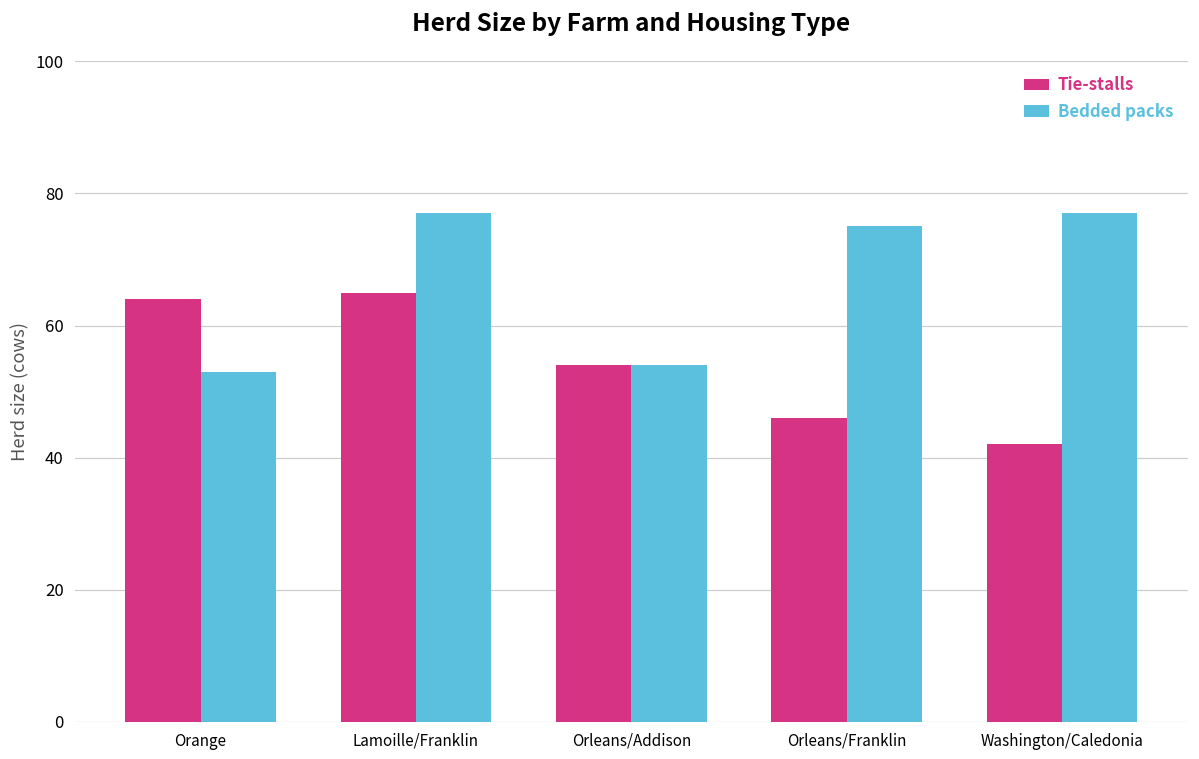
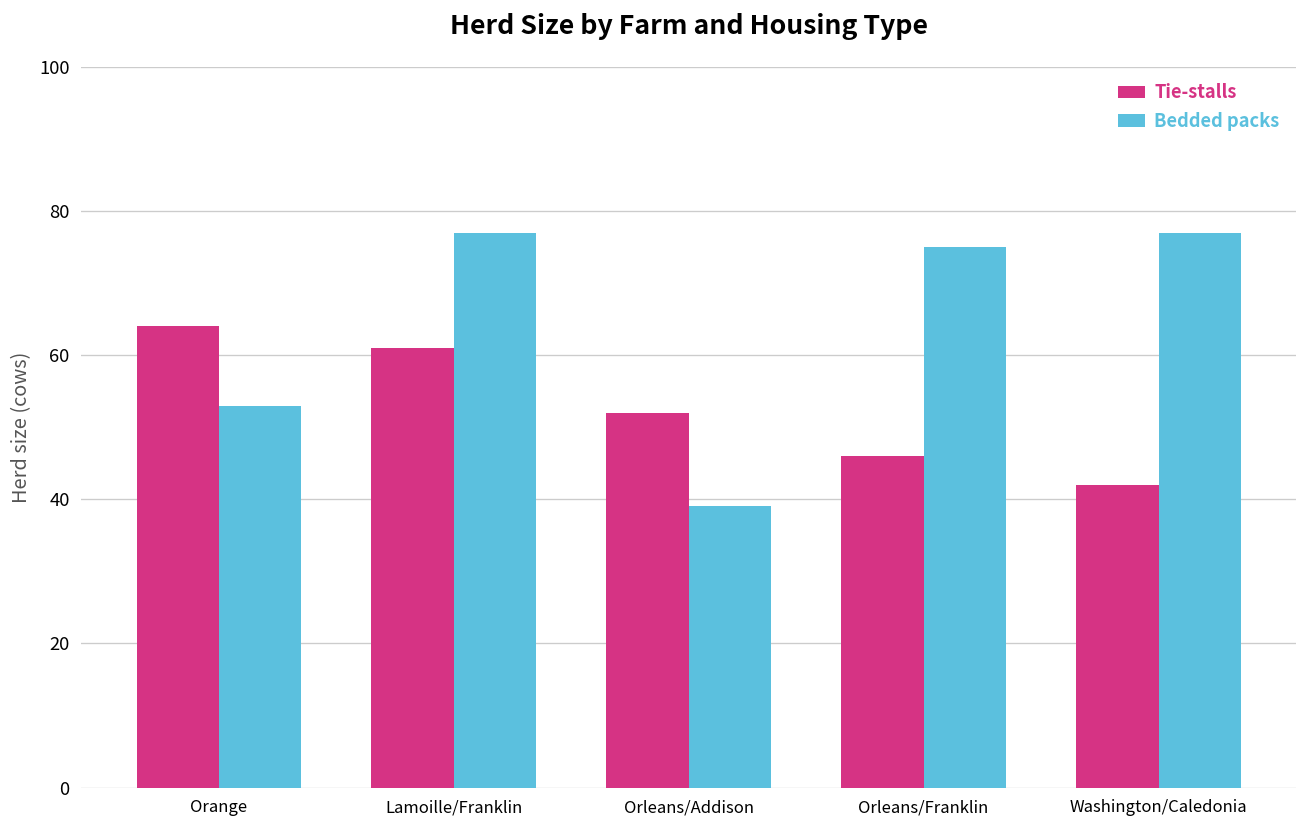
  {
    "Tie-stalls": {
      "Orange": 64,
-     "Lamoille/Franklin": 65,
-     "Orleans/Addison": 54,
+     "Lamoille/Franklin": 61,
+     "Orleans/Addison": 52,
      "Orleans/Franklin": 46,
      "Washington/Caledonia": 42
    },
    "Bedded packs": {
      "Orange": 53,
      "Lamoille/Franklin": 77,
-     "Orleans/Addison": 54,
+     "Orleans/Addison": 39,
      "Orleans/Franklin": 75,
      "Washington/Caledonia": 77
    }
  }
